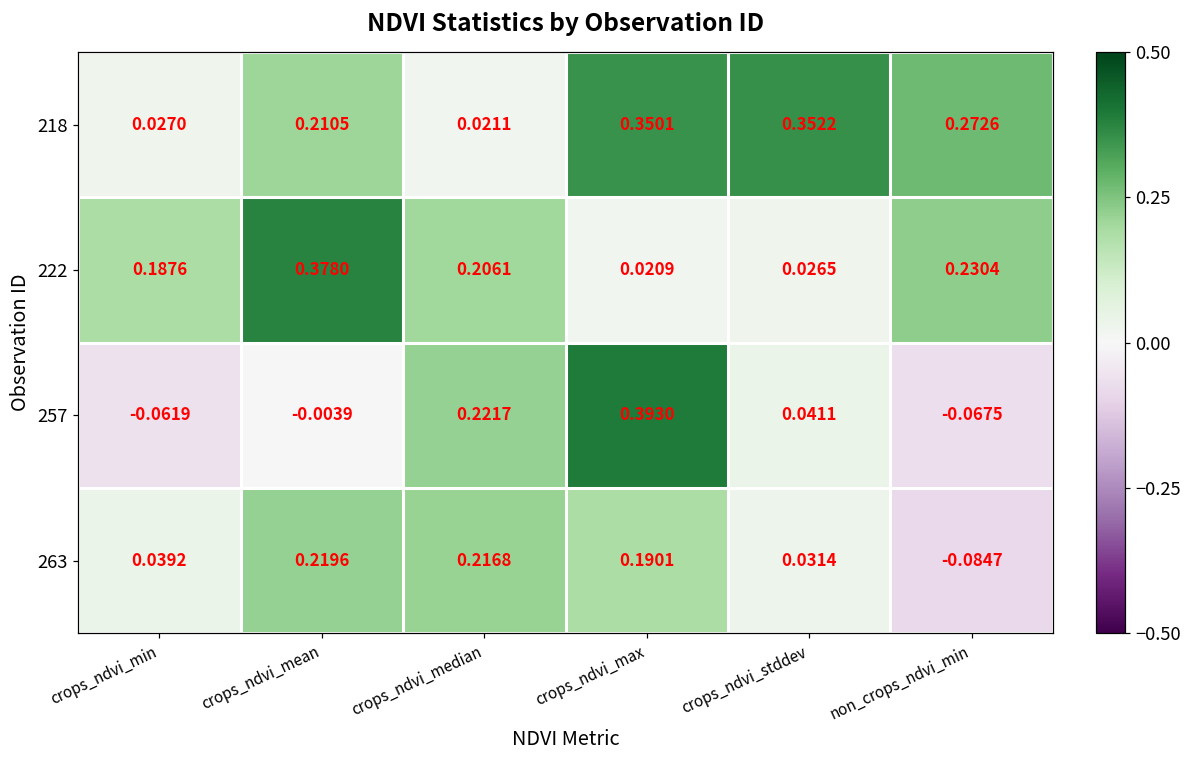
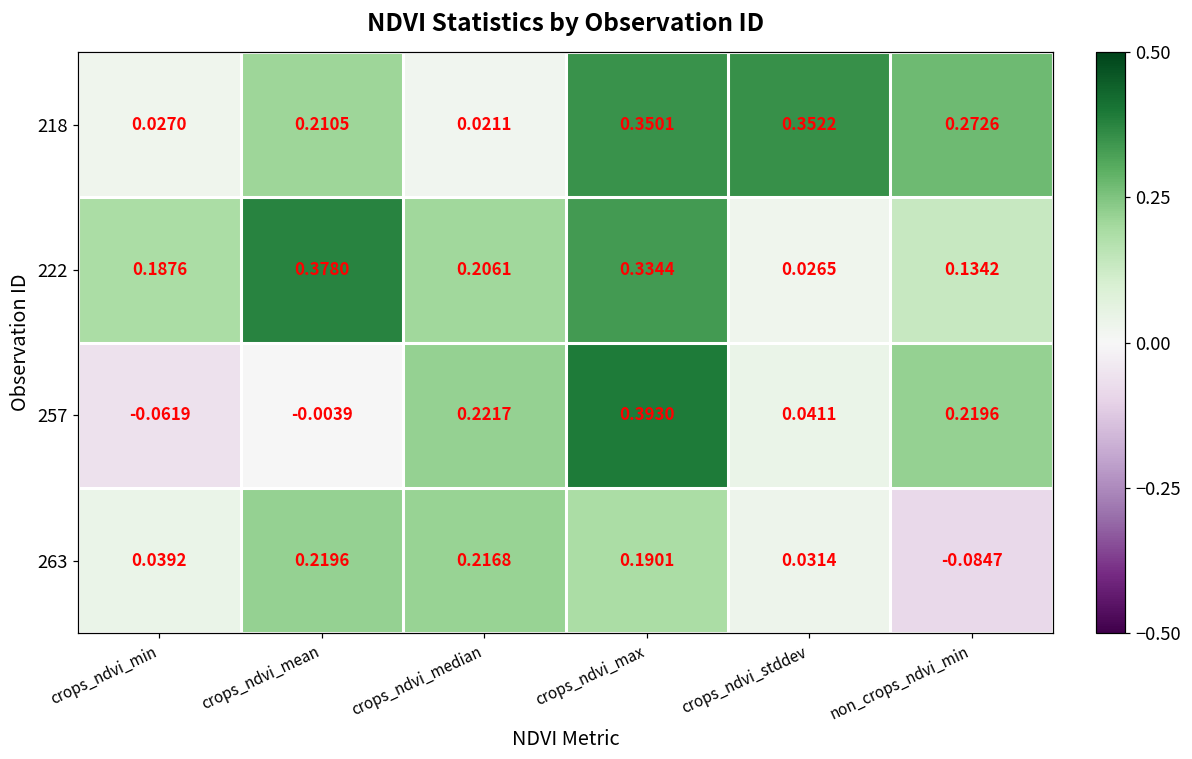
  {
    "218": {
      "crops_ndvi_min": 0.0270,
      "crops_ndvi_mean": 0.2105,
      "crops_ndvi_median": 0.0211,
      "crops_ndvi_max": 0.3501,
      "crops_ndvi_stddev": 0.3522,
      "non_crops_ndvi_min": 0.2726
    },
    "222": {
      "crops_ndvi_min": 0.1876,
      "crops_ndvi_mean": 0.3780,
      "crops_ndvi_median": 0.2061,
-     "crops_ndvi_max": 0.0209,
+     "crops_ndvi_max": 0.3344,
      "crops_ndvi_stddev": 0.0265,
-     "non_crops_ndvi_min": 0.2304
+     "non_crops_ndvi_min": 0.1342
    },
    "257": {
      "crops_ndvi_min": -0.0619,
      "crops_ndvi_mean": -0.0039,
      "crops_ndvi_median": 0.2217,
      "crops_ndvi_max": 0.3930,
      "crops_ndvi_stddev": 0.0411,
-     "non_crops_ndvi_min": -0.0675
+     "non_crops_ndvi_min": 0.2196
    },
    "263": {
      "crops_ndvi_min": 0.0392,
      "crops_ndvi_mean": 0.2196,
      "crops_ndvi_median": 0.2168,
      "crops_ndvi_max": 0.1901,
      "crops_ndvi_stddev": 0.0314,
      "non_crops_ndvi_min": -0.0847
    }
  }
